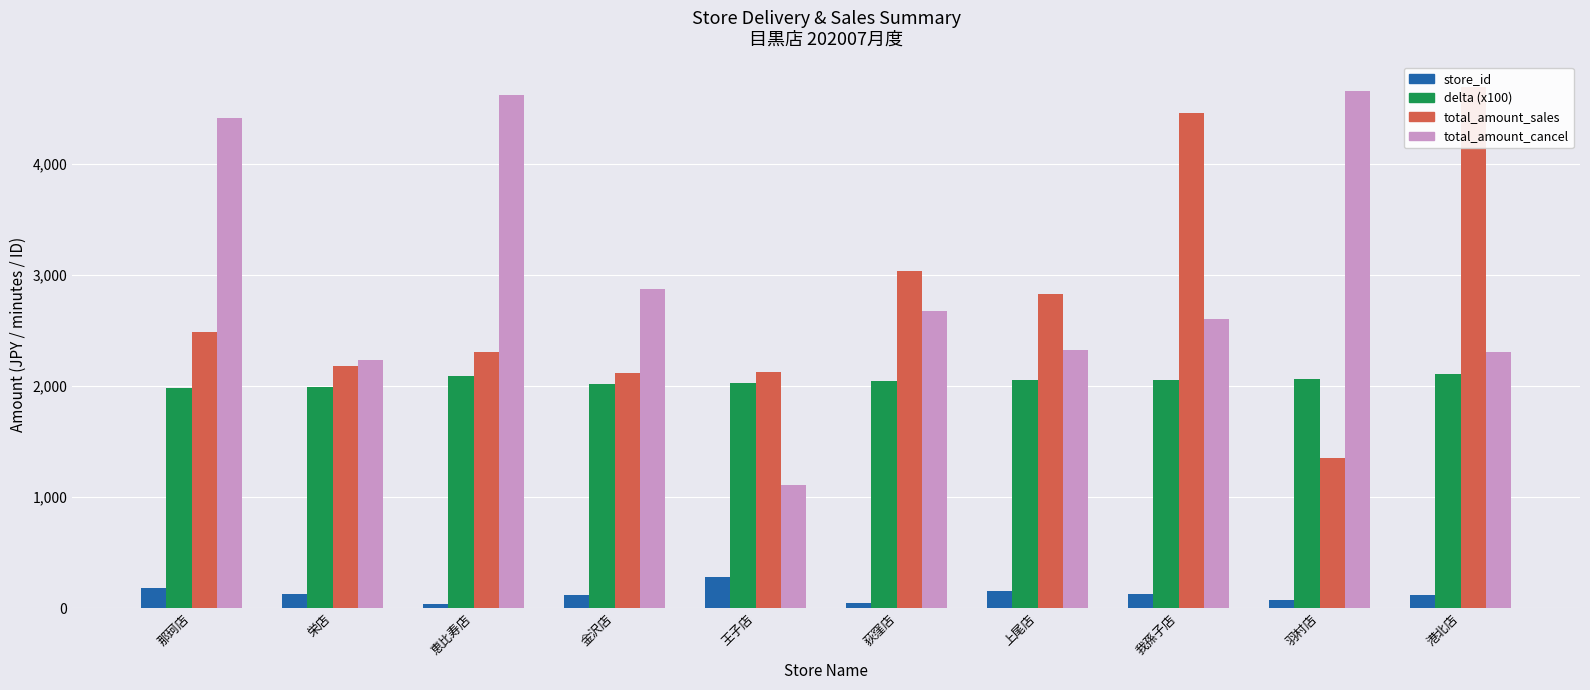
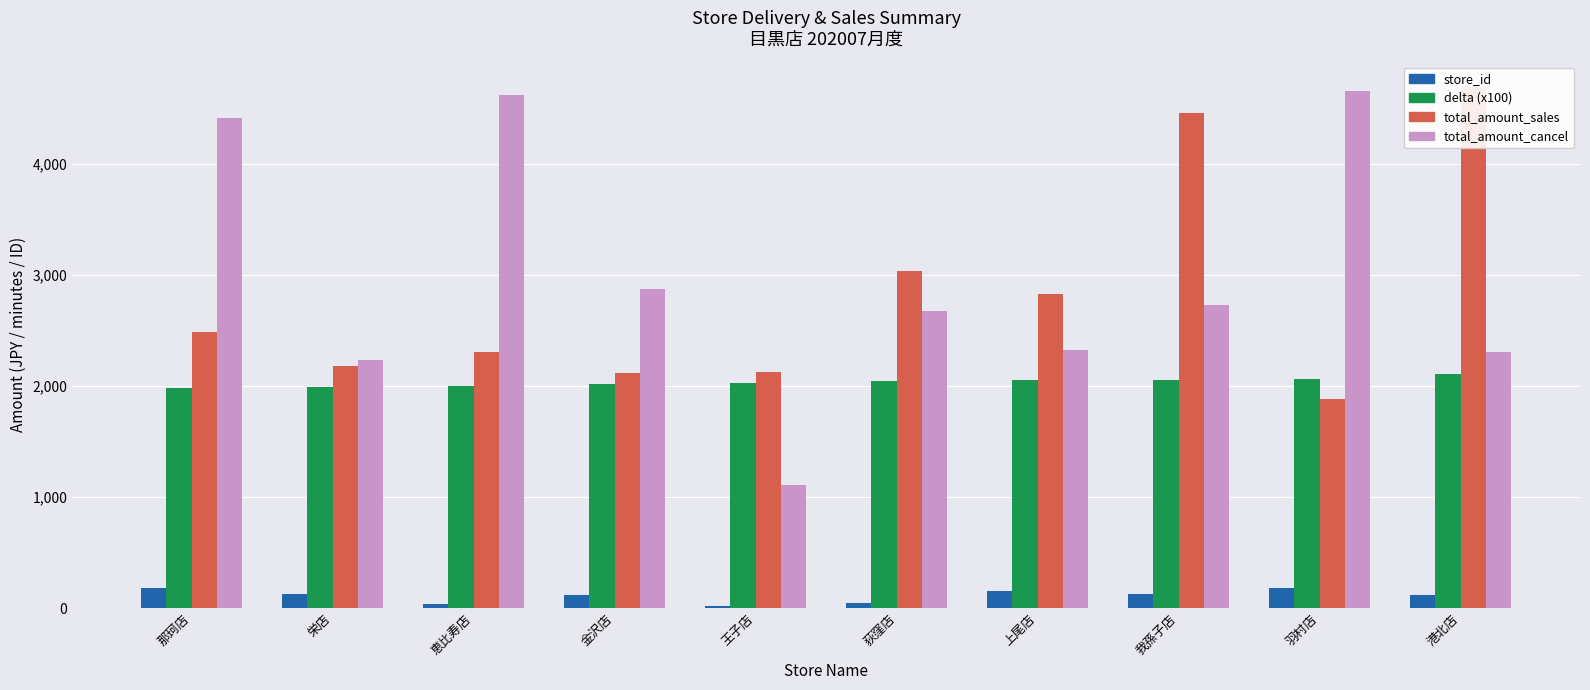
  {
    "store_id": {
      "那珂店": "180",
      "栄店": "120",
      "恵比寿店": "30",
      "金沢店": "120",
-     "王子店": "280",
+     "王子店": "20",
      "荻窪店": "40",
      "上尾店": "150",
      "我孫子店": "130",
-     "羽村店": "70",
+     "羽村店": "180",
      "港北店": "120"
    },
    "delta (x100)": {
      "那珂店": "1,990",
      "栄店": "2,000",
-     "恵比寿店": "2,090",
+     "恵比寿店": "2,000",
      "金沢店": "2,020",
      "王子店": "2,030",
      "荻窪店": "2,050",
      "上尾店": "2,050",
      "我孫子店": "2,060",
      "羽村店": "2,060",
      "港北店": "2,110"
    },
    "total_amount_sales": {
      "那珂店": "2,490",
      "栄店": "2,180",
      "恵比寿店": "2,310",
      "金沢店": "2,120",
      "王子店": "2,130",
      "荻窪店": "3,040",
      "上尾店": "2,830",
      "我孫子店": "4,460",
-     "羽村店": "1,350"
+     "羽村店": "1,880"
    },
    "total_amount_cancel": {
      "那珂店": "4,410",
      "栄店": "2,240",
      "恵比寿店": "4,620",
      "金沢店": "2,880",
      "王子店": "1,110",
      "荻窪店": "2,680",
      "上尾店": "2,330",
-     "我孫子店": "2,600",
+     "我孫子店": "2,730",
      "羽村店": "4,660",
      "港北店": "2,310"
    }
  }
